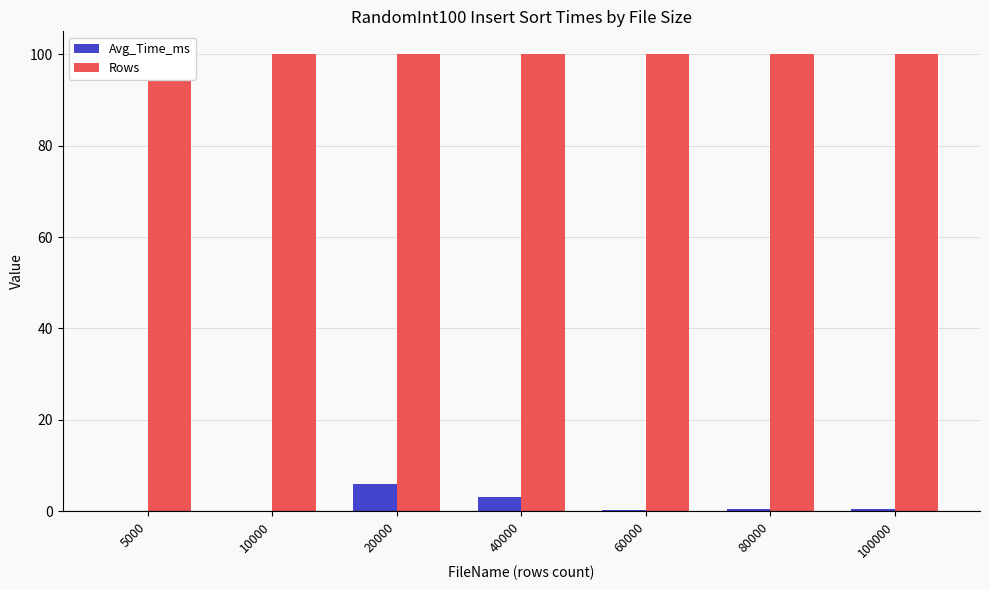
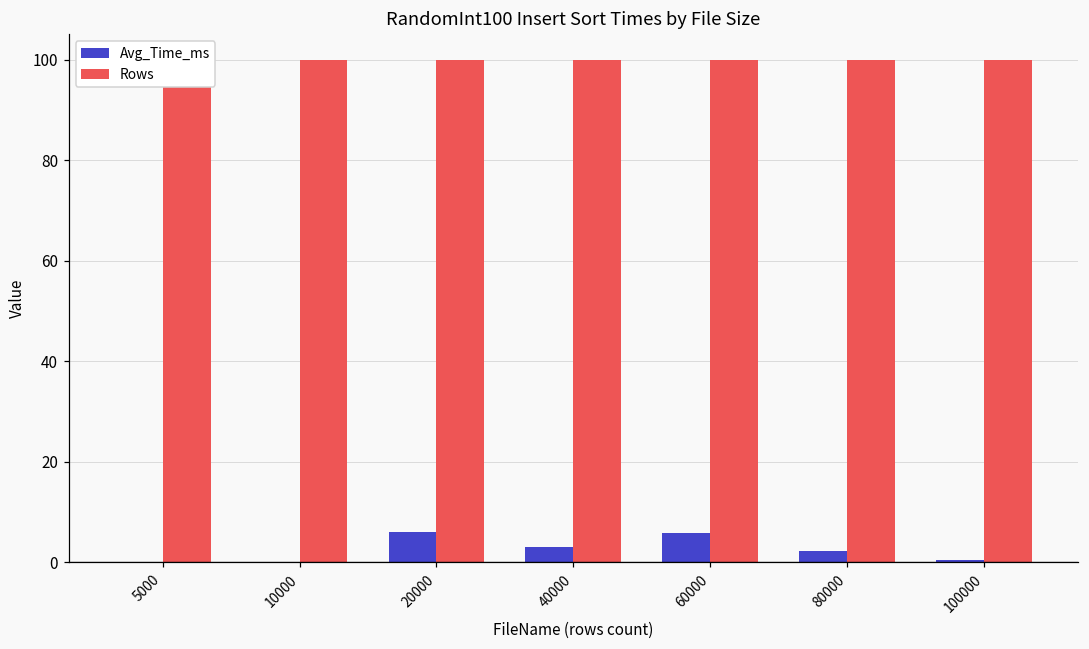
  {
    "Avg_Time_ms": {
      "20000": 6,
      "40000": 3,
-     "60000": 0,
-     "80000": 0
+     "60000": 6,
+     "80000": 2
    },
    "Rows": {
      "10000": 100,
      "20000": 100,
      "40000": 100,
      "60000": 100,
      "80000": 100,
      "100000": 100
    }
  }
